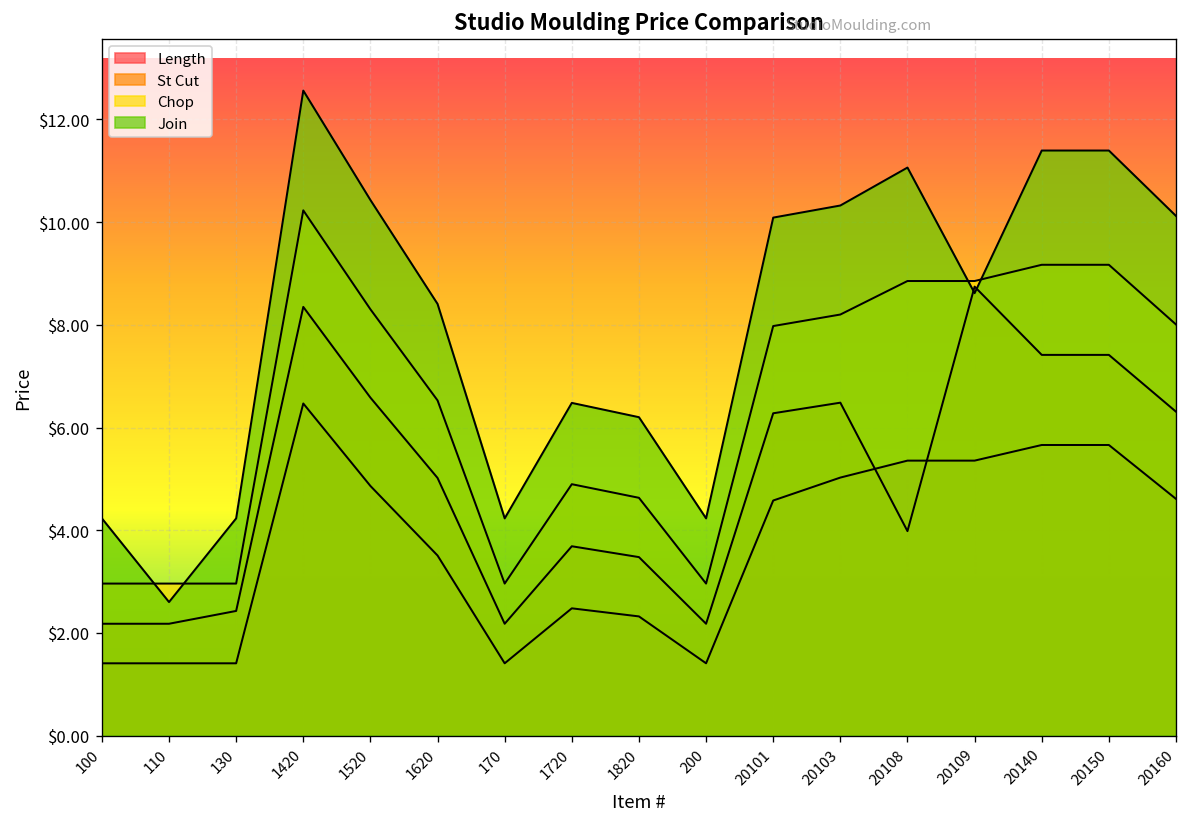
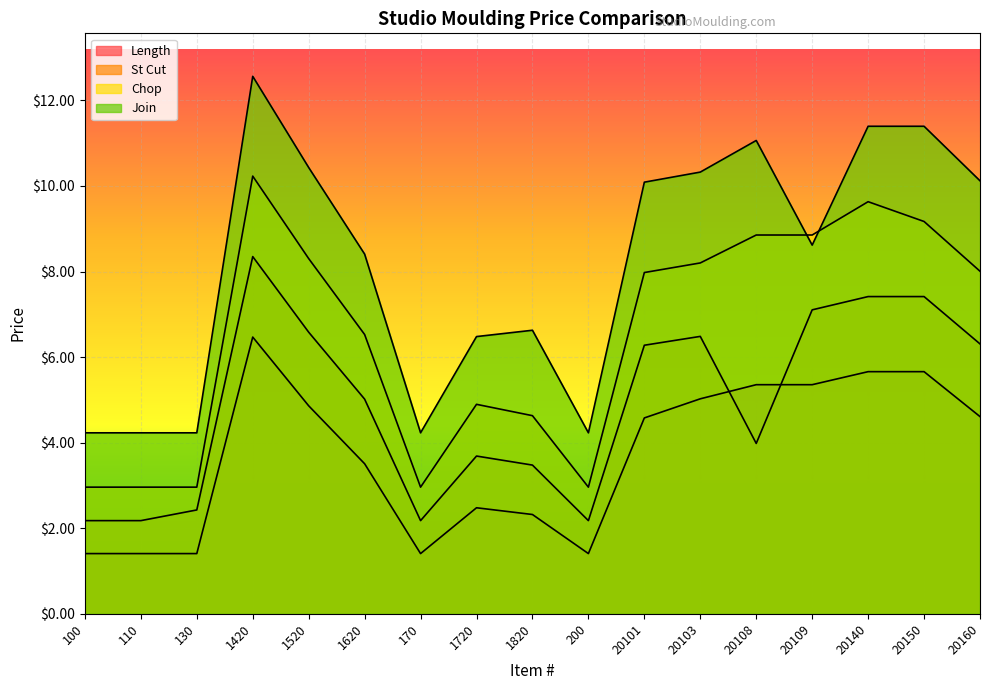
  {
    "Length": {
      "100": "$1.4",
      "110": "$1.4",
      "130": "$1.4",
      "1420": "$6.5",
      "1520": "$4.9",
      "1620": "$3.5",
      "170": "$1.4",
      "1720": "$2.5",
      "1820": "$2.3",
      "200": "$1.4",
      "20101": "$4.6",
      "20103": "$5.0",
      "20108": "$5.4",
      "20109": "$5.4",
      "20140": "$5.7",
      "20150": "$5.7",
      "20160": "$4.6"
    },
    "St Cut": {
      "100": "$2.2",
      "110": "$2.2",
      "130": "$2.4",
      "1420": "$8.3",
      "1520": "$6.6",
      "1620": "$5.0",
      "170": "$2.2",
      "1720": "$3.7",
      "1820": "$3.5",
      "200": "$2.2",
      "20101": "$6.3",
      "20103": "$6.5",
      "20108": "$4.0",
-     "20109": "$8.7",
+     "20109": "$7.1",
      "20140": "$7.4",
      "20150": "$7.4",
      "20160": "$6.3"
    },
    "Chop": {
      "100": "$3.0",
      "110": "$3.0",
      "130": "$3.0",
      "1420": "$10.2",
      "1520": "$8.3",
      "1620": "$6.5",
      "170": "$3.0",
      "1720": "$4.9",
      "1820": "$4.6",
      "200": "$3.0",
      "20101": "$8.0",
      "20103": "$8.2",
      "20108": "$8.9",
      "20109": "$8.9",
-     "20140": "$9.2",
+     "20140": "$9.6",
      "20150": "$9.2",
      "20160": "$8.0"
    },
    "Join": {
      "100": "$4.2",
-     "110": "$2.6",
+     "110": "$4.2",
      "130": "$4.2",
      "1420": "$12.6",
      "1520": "$10.4",
      "1620": "$8.4",
      "170": "$4.2",
      "1720": "$6.5",
-     "1820": "$6.2",
+     "1820": "$6.6",
      "200": "$4.2",
      "20101": "$10.1",
      "20103": "$10.3",
      "20108": "$11.1",
      "20109": "$8.6",
      "20140": "$11.4",
      "20150": "$11.4",
      "20160": "$10.1"
    }
  }
